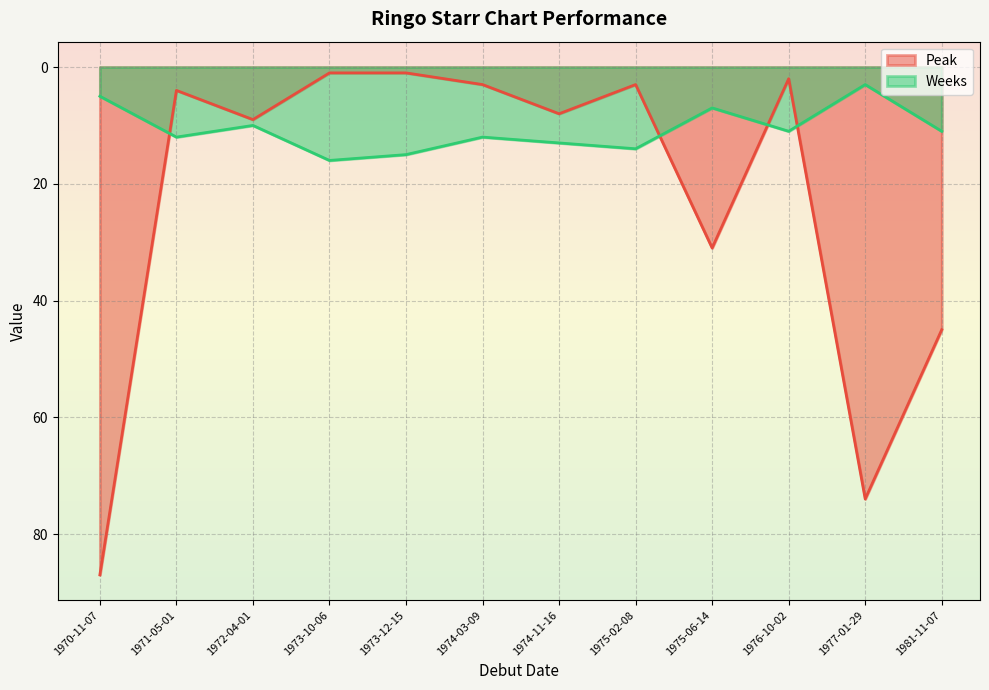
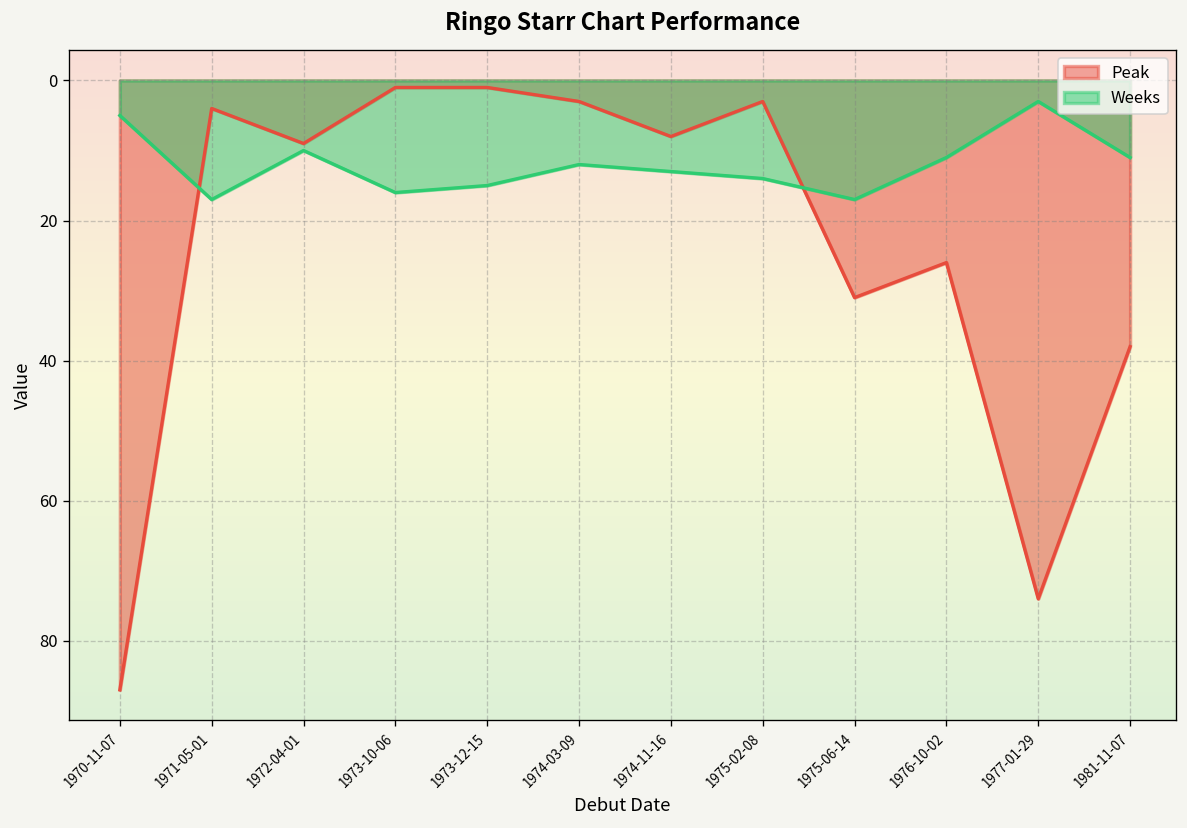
  {
    "Peak": {
      "1970-11-07": 87,
      "1971-05-01": 4,
      "1972-04-01": 9,
      "1973-10-06": 1,
      "1973-12-15": 1,
      "1974-03-09": 3,
      "1974-11-16": 8,
      "1975-02-08": 3,
      "1975-06-14": 31,
-     "1976-10-02": 2,
+     "1976-10-02": 26,
      "1977-01-29": 74,
-     "1981-11-07": 45
+     "1981-11-07": 38
    },
    "Weeks": {
      "1970-11-07": 5,
-     "1971-05-01": 12,
+     "1971-05-01": 17,
      "1972-04-01": 10,
      "1973-10-06": 16,
      "1973-12-15": 15,
      "1974-03-09": 12,
      "1974-11-16": 13,
      "1975-02-08": 14,
-     "1975-06-14": 7,
+     "1975-06-14": 17,
      "1976-10-02": 11,
      "1977-01-29": 3,
      "1981-11-07": 11
    }
  }
